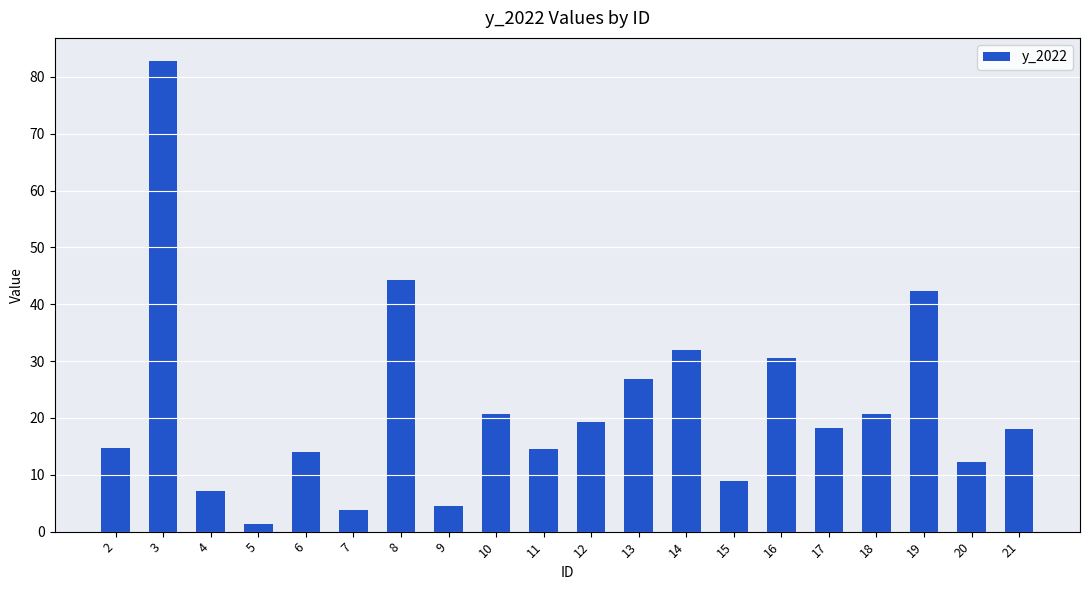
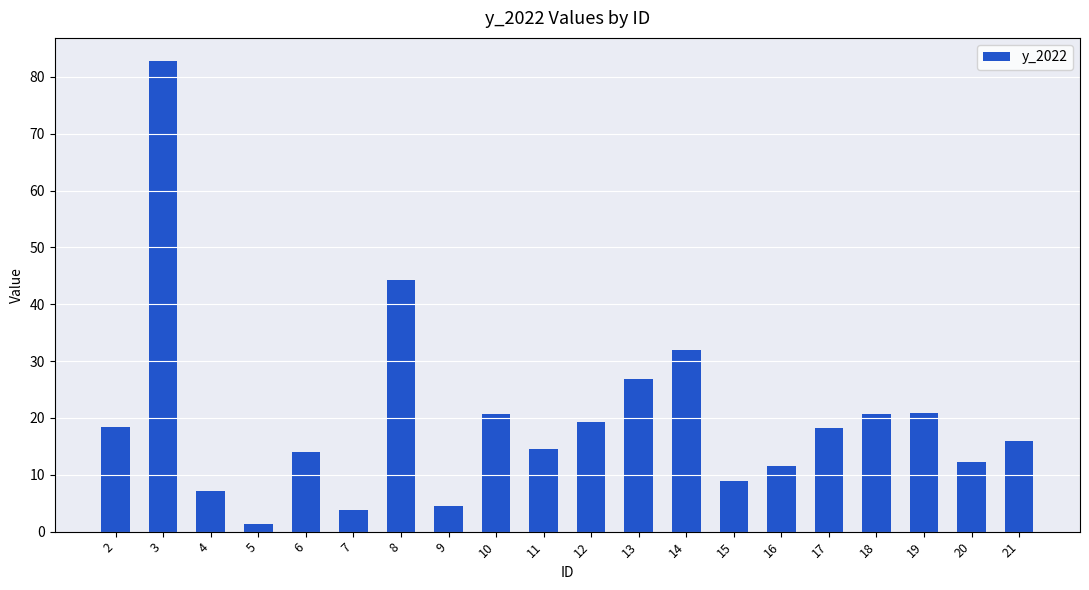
  {
-   "2": 15,
+   "2": 18,
    "3": 83,
    "4": 7,
    "5": 1,
    "6": 14,
    "7": 4,
    "8": 44,
    "9": 5,
    "10": 21,
    "11": 14,
    "12": 19,
    "13": 27,
    "14": 32,
    "15": 9,
-   "16": 31,
+   "16": 12,
    "17": 18,
    "18": 21,
-   "19": 42,
+   "19": 21,
    "20": 12,
-   "21": 18
+   "21": 16
  }
